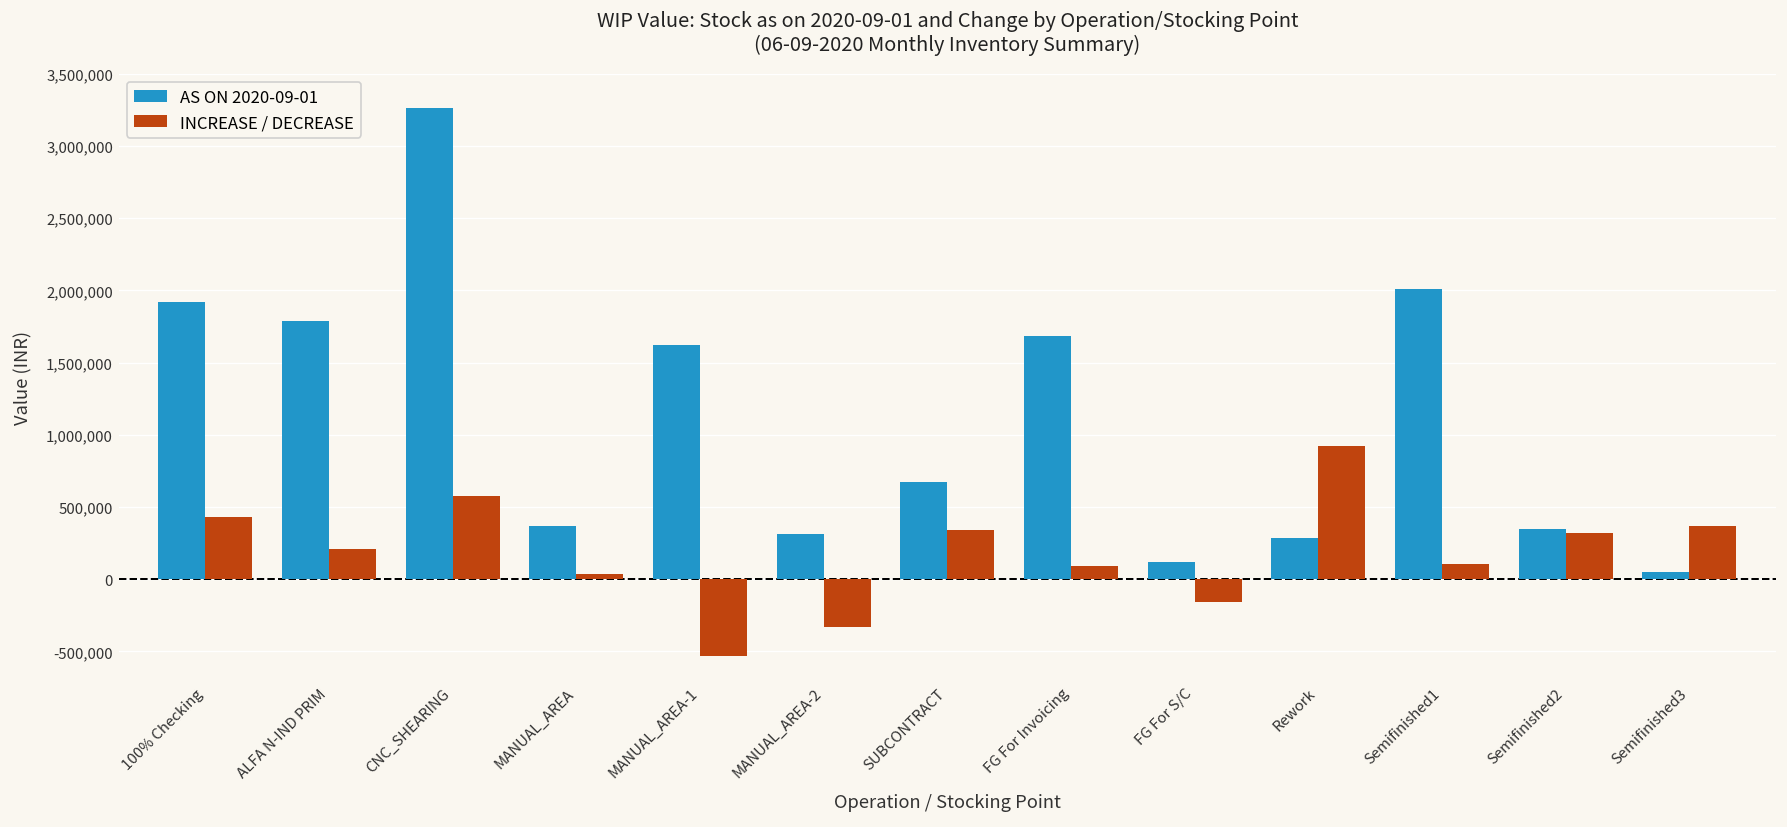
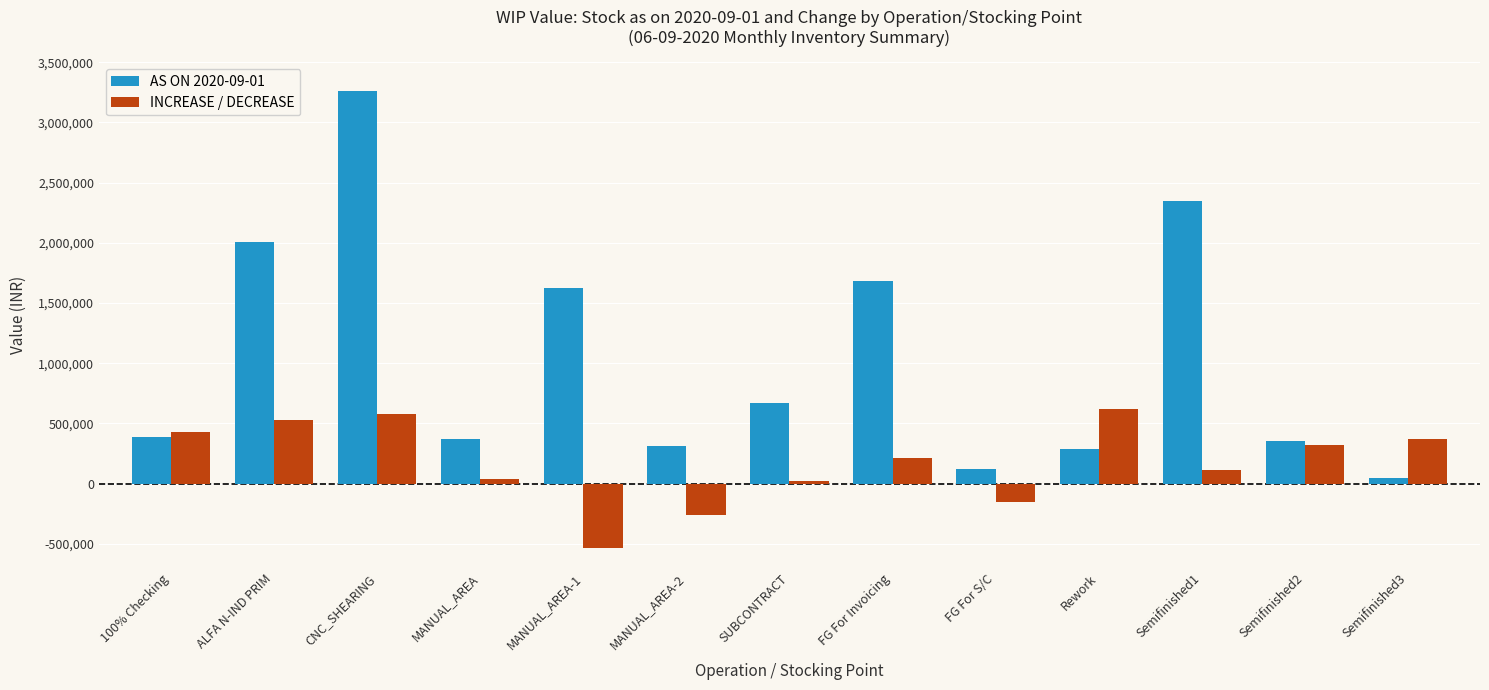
  {
    "AS ON 2020-09-01": {
-     "100% Checking": "1,920,000",
-     "ALFA N-IND PRIM": "1,790,000",
+     "100% Checking": "380,000",
+     "ALFA N-IND PRIM": "2,010,000",
      "CNC_SHEARING": "3,260,000",
      "MANUAL_AREA": "370,000",
      "MANUAL_AREA-1": "1,620,000",
      "MANUAL_AREA-2": "310,000",
      "SUBCONTRACT": "670,000",
      "FG For Invoicing": "1,680,000",
      "FG For S/C": "120,000",
      "Rework": "290,000",
-     "Semifinished1": "2,010,000",
+     "Semifinished1": "2,350,000",
      "Semifinished2": "350,000",
      "Semifinished3": "50,000"
    },
    "INCREASE / DECREASE": {
      "100% Checking": "430,000",
-     "ALFA N-IND PRIM": "210,000",
+     "ALFA N-IND PRIM": "520,000",
      "CNC_SHEARING": "570,000",
      "MANUAL_AREA": "40,000",
      "MANUAL_AREA-1": "-530,000",
-     "MANUAL_AREA-2": "-330,000",
-     "SUBCONTRACT": "340,000",
-     "FG For Invoicing": "90,000",
+     "MANUAL_AREA-2": "-260,000",
+     "SUBCONTRACT": "20,000",
+     "FG For Invoicing": "210,000",
      "FG For S/C": "-150,000",
-     "Rework": "920,000",
+     "Rework": "620,000",
      "Semifinished1": "110,000",
      "Semifinished2": "320,000",
      "Semifinished3": "370,000"
    }
  }
